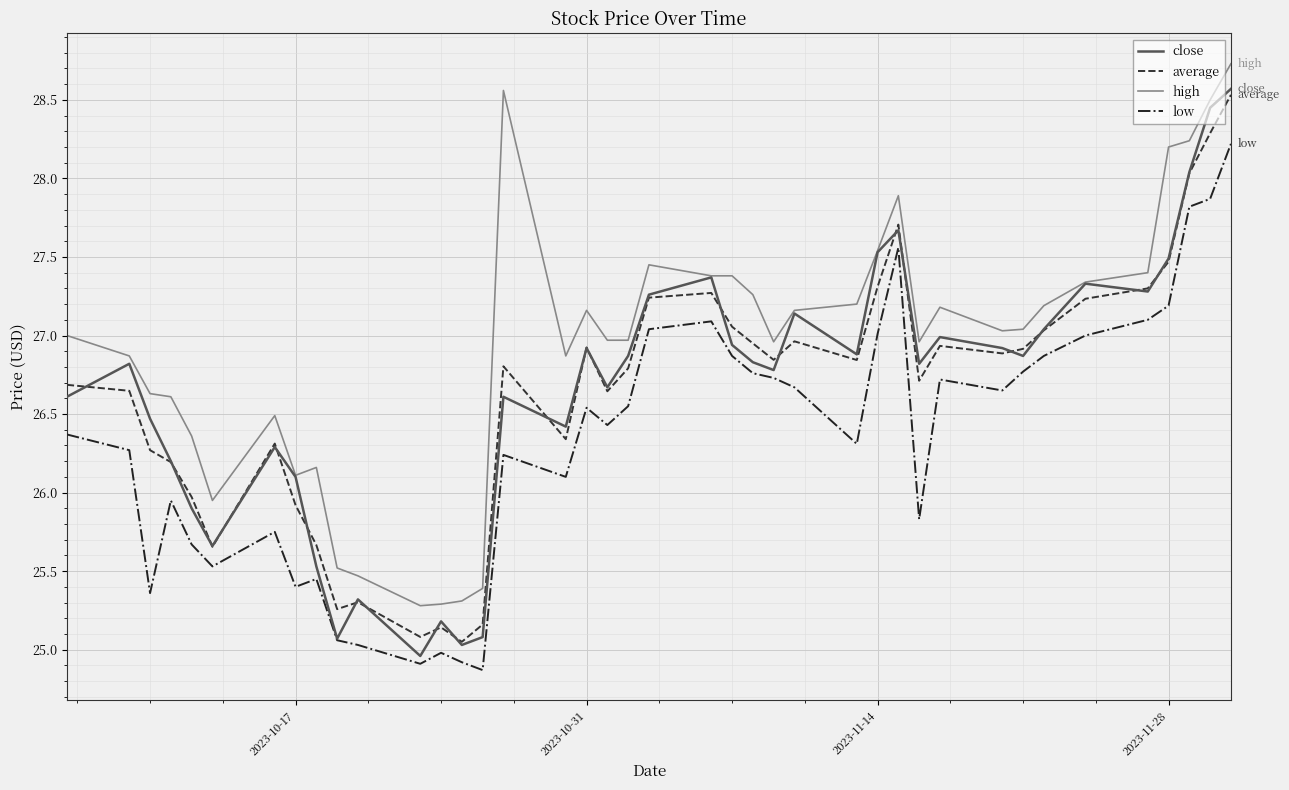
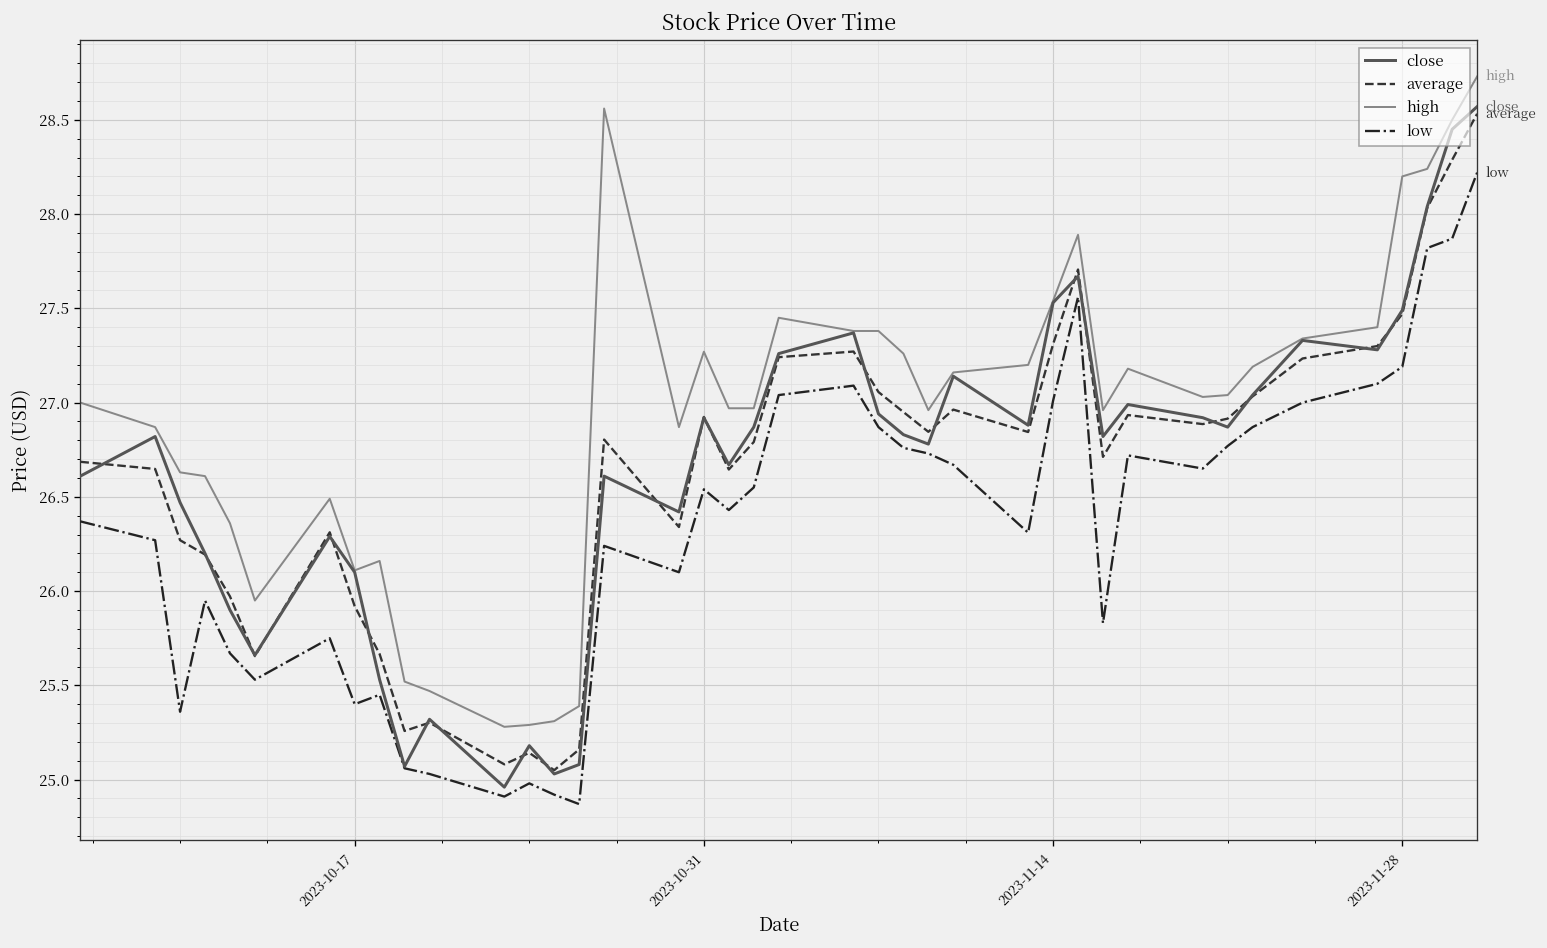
  {
    "high": {
-     "2023-10-31": 27.16,
+     "2023-10-31": 27.27,
      "2023-11-28": 28.20
    }
  }
